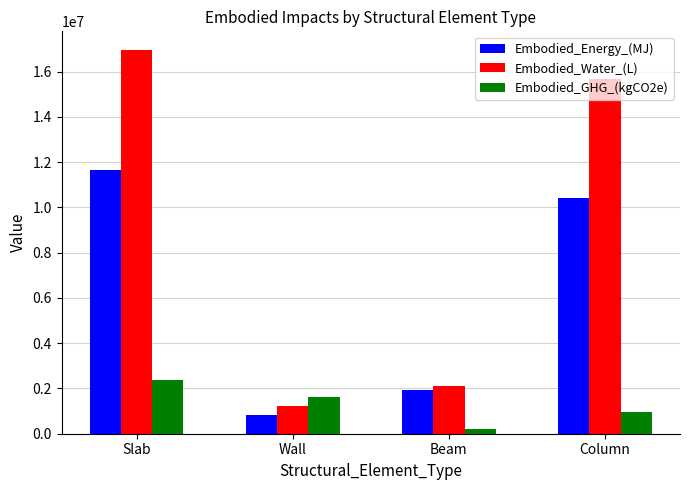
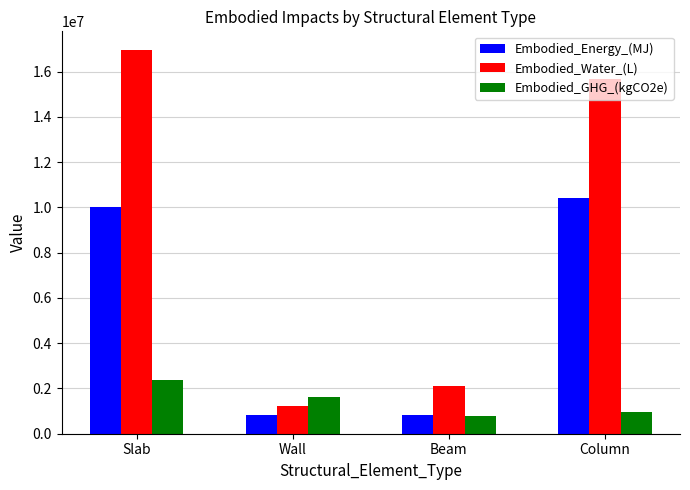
  {
    "Embodied_Energy_(MJ)": {
-     "Slab": 11600000,
+     "Slab": 10000000,
      "Wall": 800000,
-     "Beam": 1900000,
+     "Beam": 800000,
      "Column": 10400000
    },
    "Embodied_Water_(L)": {
      "Slab": 16900000,
      "Wall": 1200000,
      "Beam": 2100000
    },
    "Embodied_GHG_(kgCO2e)": {
      "Slab": 2400000,
      "Wall": 1600000,
-     "Beam": 200000,
+     "Beam": 800000,
      "Column": 1000000
    }
  }
